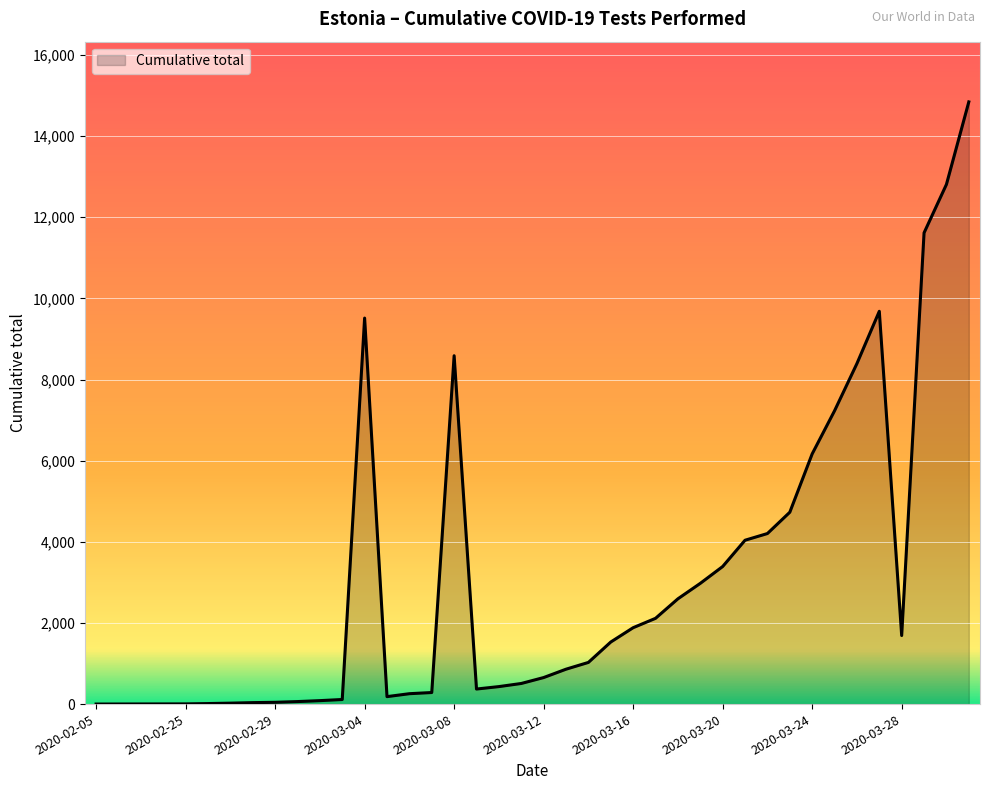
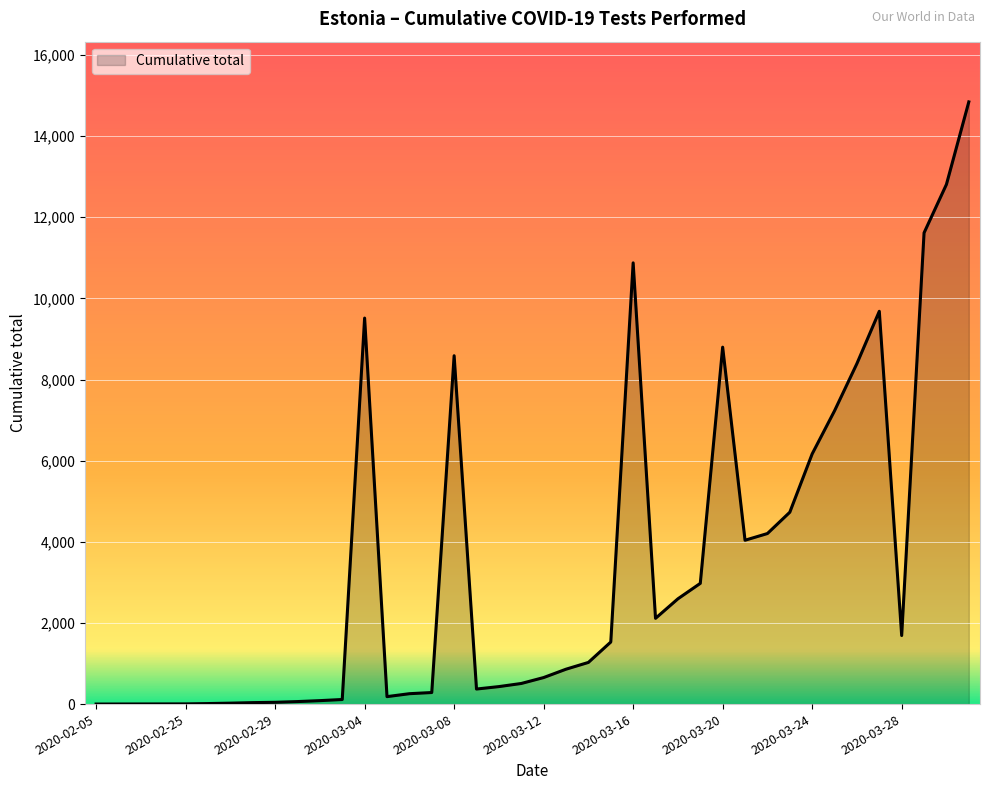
  {
    "2020-02-05": "0",
    "2020-02-25": "0",
    "2020-02-29": "0",
    "2020-03-04": "9,500",
    "2020-03-08": "8,600",
    "2020-03-12": "700",
-   "2020-03-16": "1,900",
-   "2020-03-20": "3,400",
+   "2020-03-16": "10,900",
+   "2020-03-20": "8,800",
    "2020-03-24": "6,200",
    "2020-03-28": "1,700"
  }
